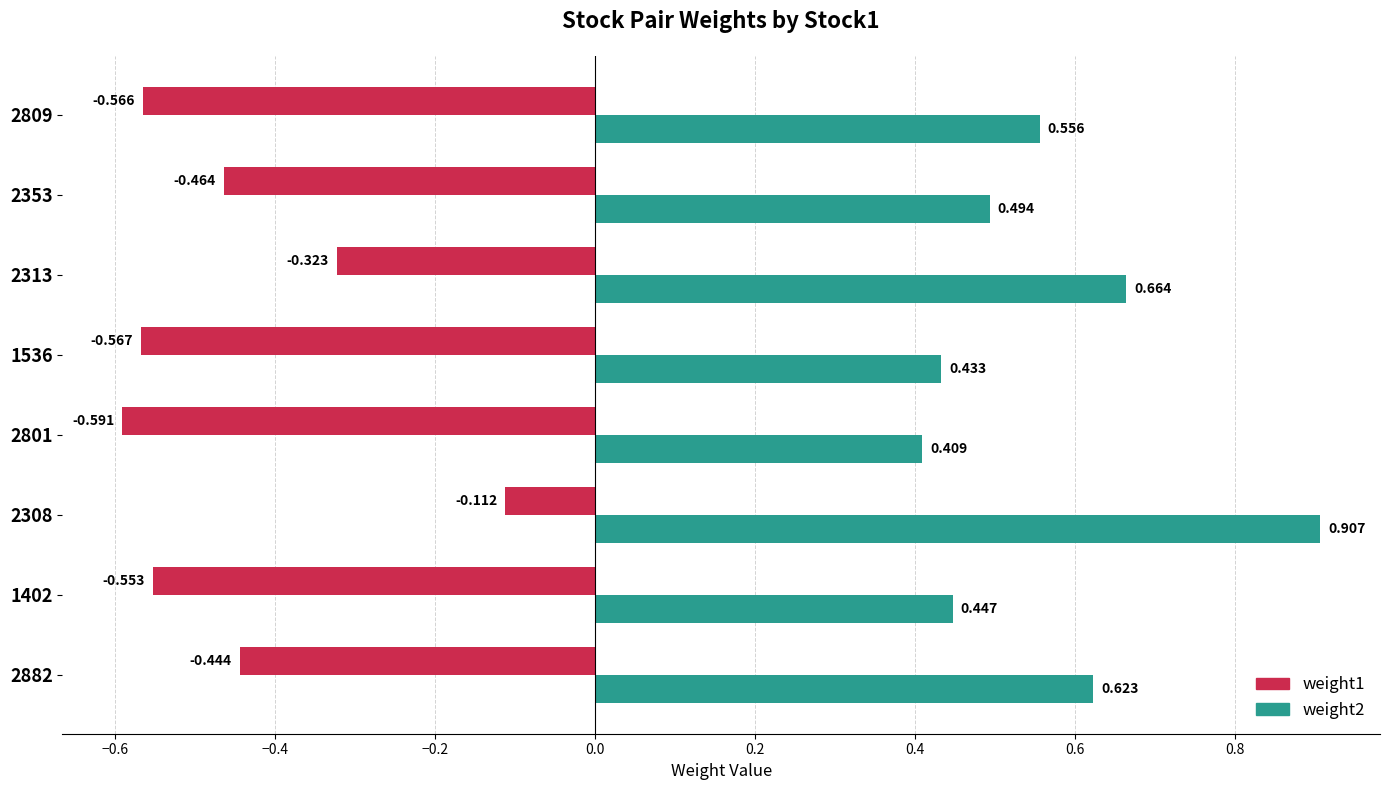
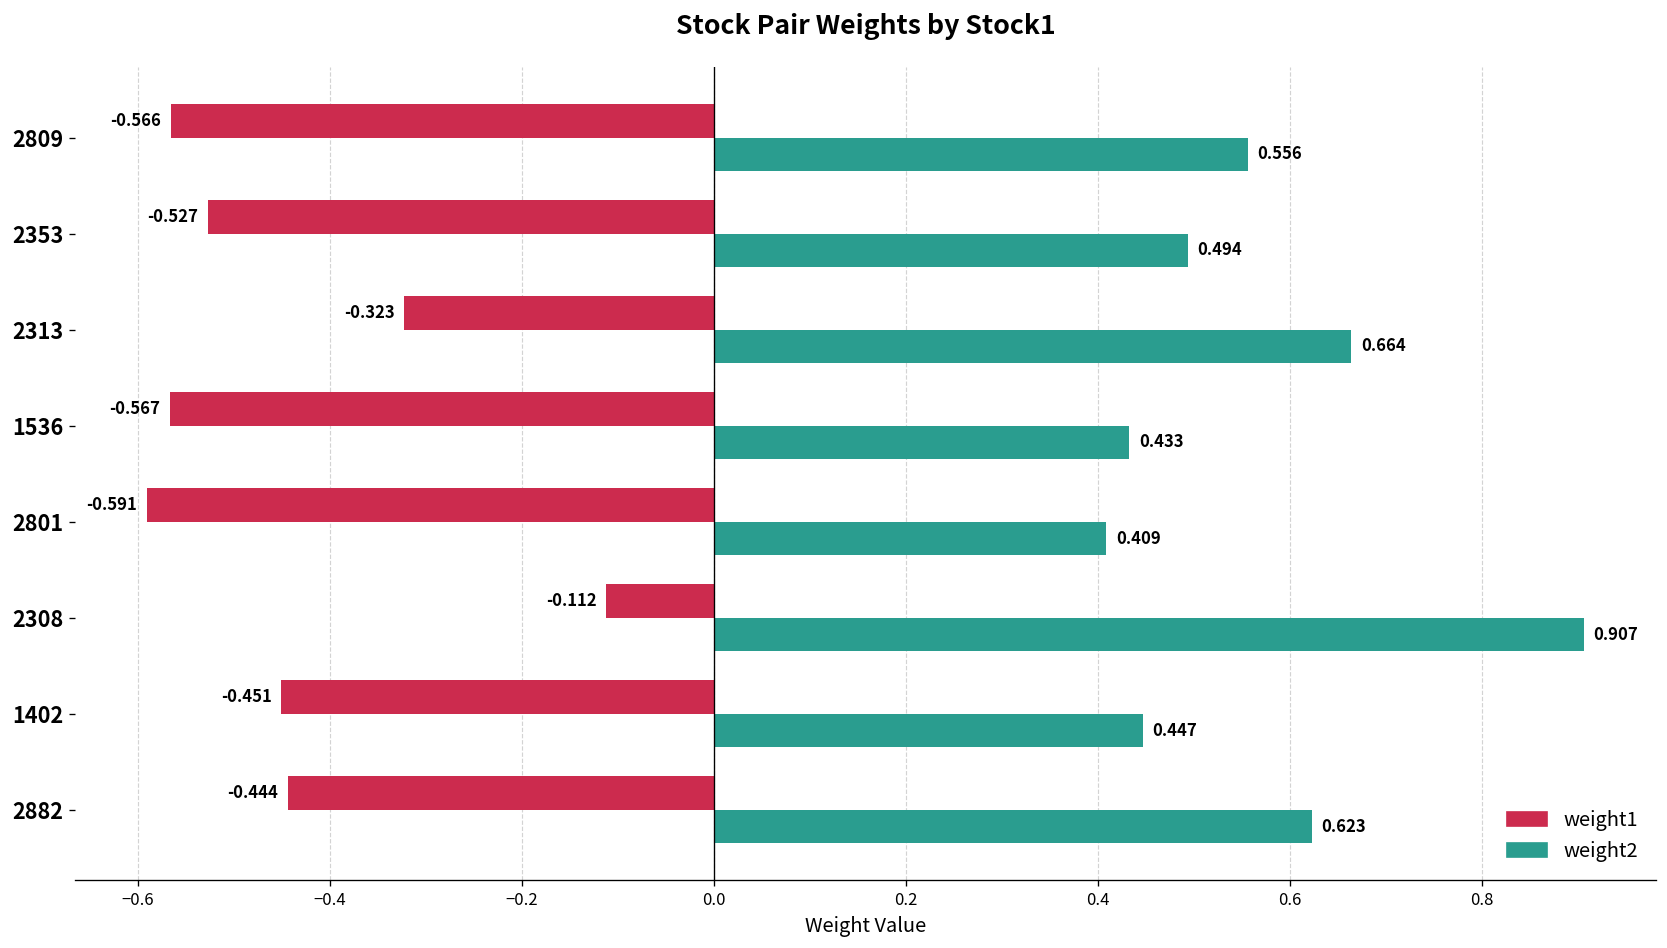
  {
    "weight1": {
      "2809": -0.566,
-     "2353": -0.464,
+     "2353": -0.527,
      "2313": -0.323,
      "1536": -0.567,
      "2801": -0.591,
      "2308": -0.112,
-     "1402": -0.553,
+     "1402": -0.451,
      "2882": -0.444
    },
    "weight2": {
      "2809": 0.556,
      "2353": 0.494,
      "2313": 0.664,
      "1536": 0.433,
      "2801": 0.409,
      "2308": 0.907,
      "1402": 0.447,
      "2882": 0.623
    }
  }
